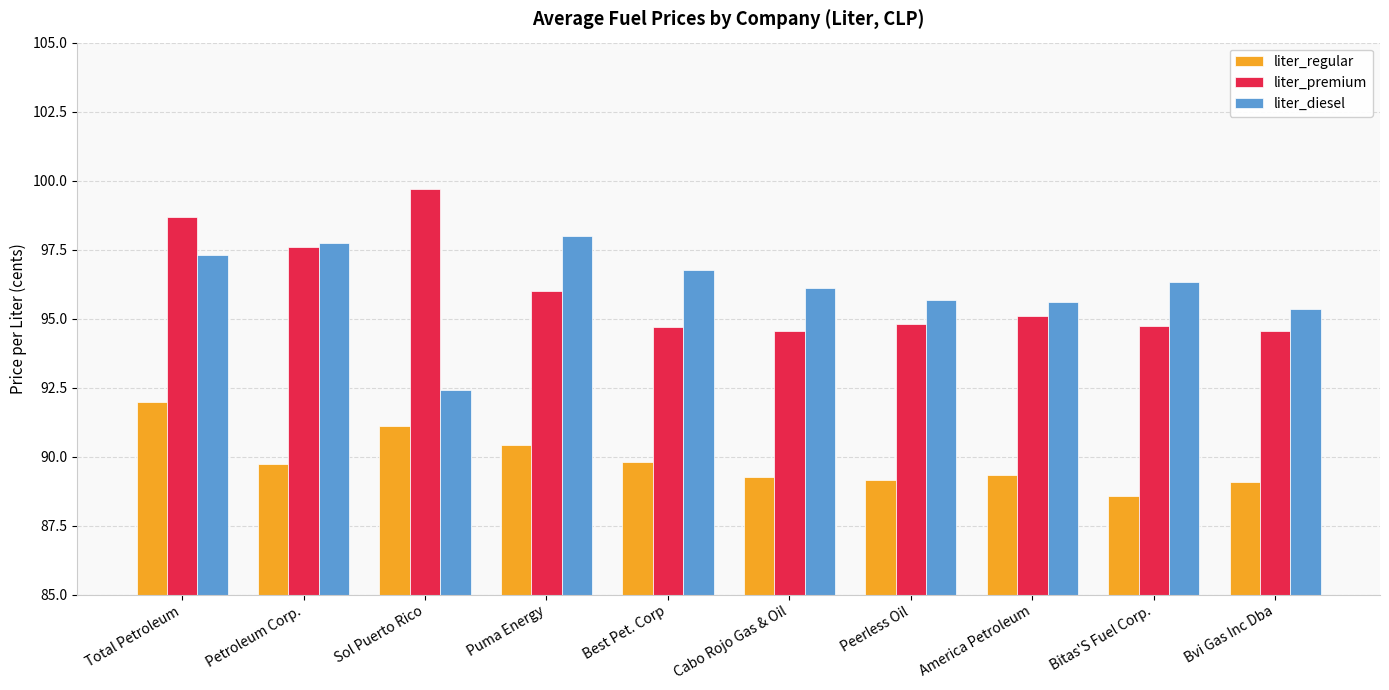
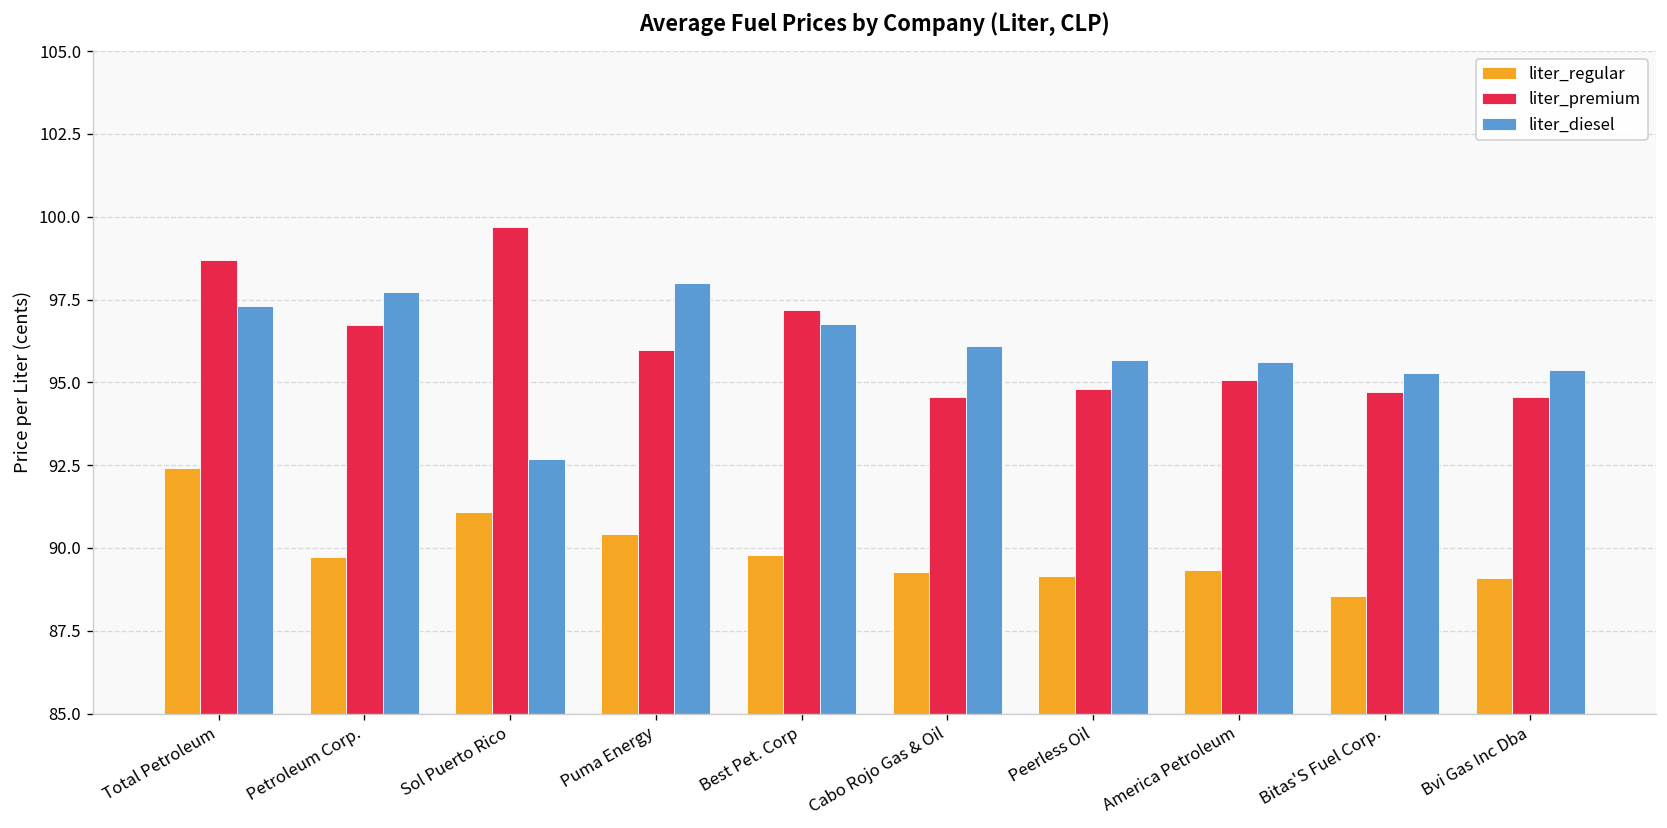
  {
    "liter_regular": {
-     "Total Petroleum": 92.0,
+     "Total Petroleum": 92.4,
      "Petroleum Corp.": 89.7,
      "Sol Puerto Rico": 91.1,
      "Puma Energy": 90.4,
      "Best Pet. Corp": 89.8,
      "Cabo Rojo Gas & Oil": 89.3,
      "Peerless Oil": 89.2,
      "America Petroleum": 89.4,
      "Bitas'S Fuel Corp.": 88.6,
      "Bvi Gas Inc Dba": 89.1
    },
    "liter_premium": {
      "Total Petroleum": 98.7,
-     "Petroleum Corp.": 97.6,
+     "Petroleum Corp.": 96.7,
      "Sol Puerto Rico": 99.7,
      "Puma Energy": 96.0,
-     "Best Pet. Corp": 94.7,
+     "Best Pet. Corp": 97.2,
      "Cabo Rojo Gas & Oil": 94.6,
      "Peerless Oil": 94.8,
      "America Petroleum": 95.1,
      "Bitas'S Fuel Corp.": 94.7,
      "Bvi Gas Inc Dba": 94.6
    },
    "liter_diesel": {
      "Total Petroleum": 97.3,
      "Petroleum Corp.": 97.7,
-     "Sol Puerto Rico": 92.4,
+     "Sol Puerto Rico": 92.7,
      "Puma Energy": 98.0,
      "Best Pet. Corp": 96.8,
      "Cabo Rojo Gas & Oil": 96.1,
      "Peerless Oil": 95.7,
      "America Petroleum": 95.6,
-     "Bitas'S Fuel Corp.": 96.3,
+     "Bitas'S Fuel Corp.": 95.3,
      "Bvi Gas Inc Dba": 95.4
    }
  }
